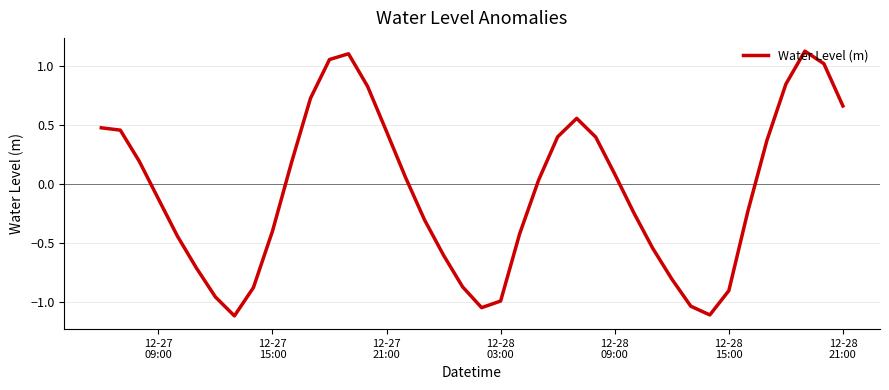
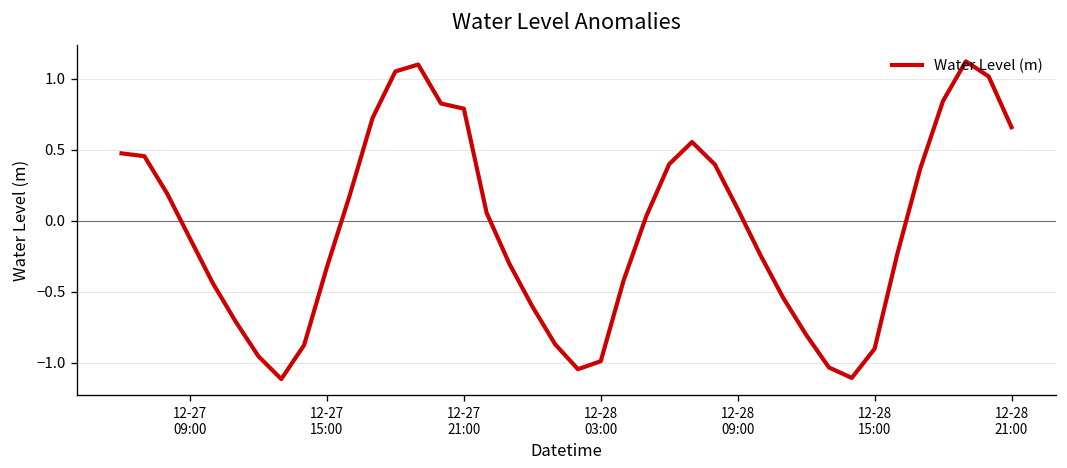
  {
    "12-27 09:00": -0.12,
-   "12-27 15:00": -0.40,
-   "12-27 21:00": 0.44,
+   "12-27 15:00": -0.32,
+   "12-27 21:00": 0.79,
    "12-28 03:00": -0.99,
    "12-28 09:00": 0.09,
    "12-28 15:00": -0.90,
    "12-28 21:00": 0.66
  }
